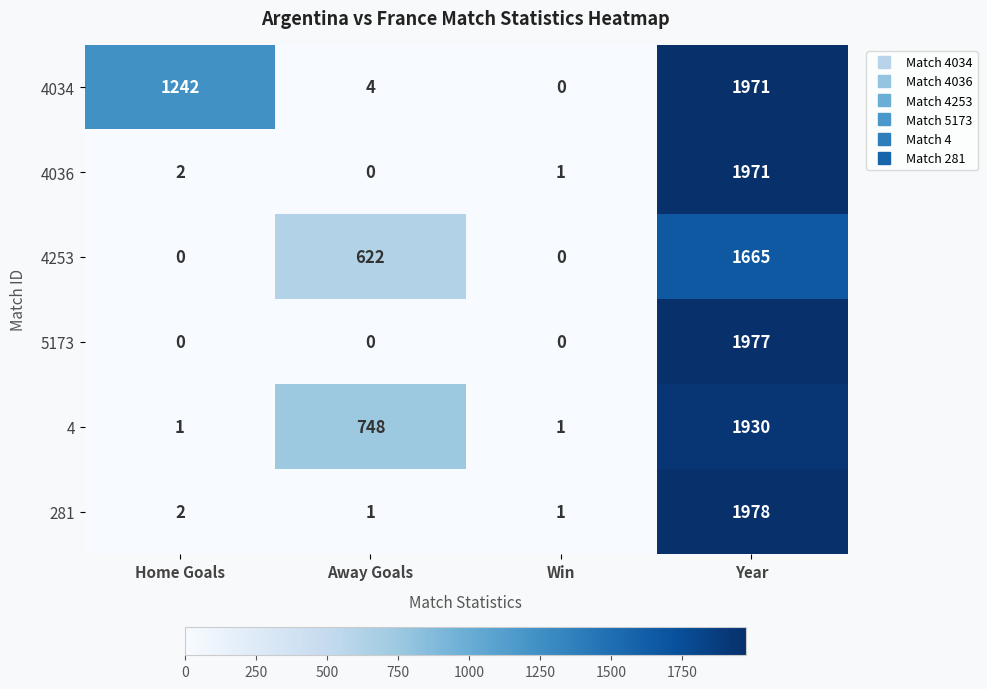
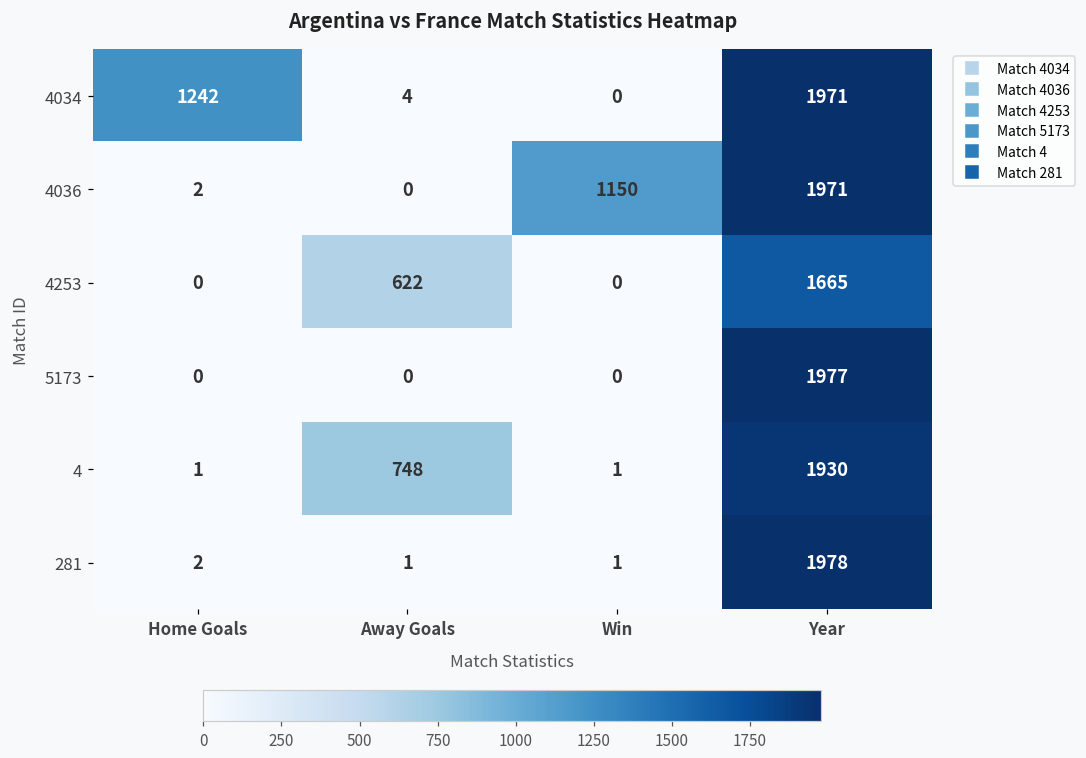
  {
    "4034": {
      "Home Goals": 1242,
      "Away Goals": 4,
      "Win": 0,
      "Year": 1971
    },
    "4036": {
      "Home Goals": 2,
      "Away Goals": 0,
-     "Win": 1,
+     "Win": 1150,
      "Year": 1971
    },
    "4253": {
      "Home Goals": 0,
      "Away Goals": 622,
      "Win": 0,
      "Year": 1665
    },
    "5173": {
      "Home Goals": 0,
      "Away Goals": 0,
      "Win": 0,
      "Year": 1977
    },
    "4": {
      "Home Goals": 1,
      "Away Goals": 748,
      "Win": 1,
      "Year": 1930
    },
    "281": {
      "Home Goals": 2,
      "Away Goals": 1,
      "Win": 1,
      "Year": 1978
    }
  }
